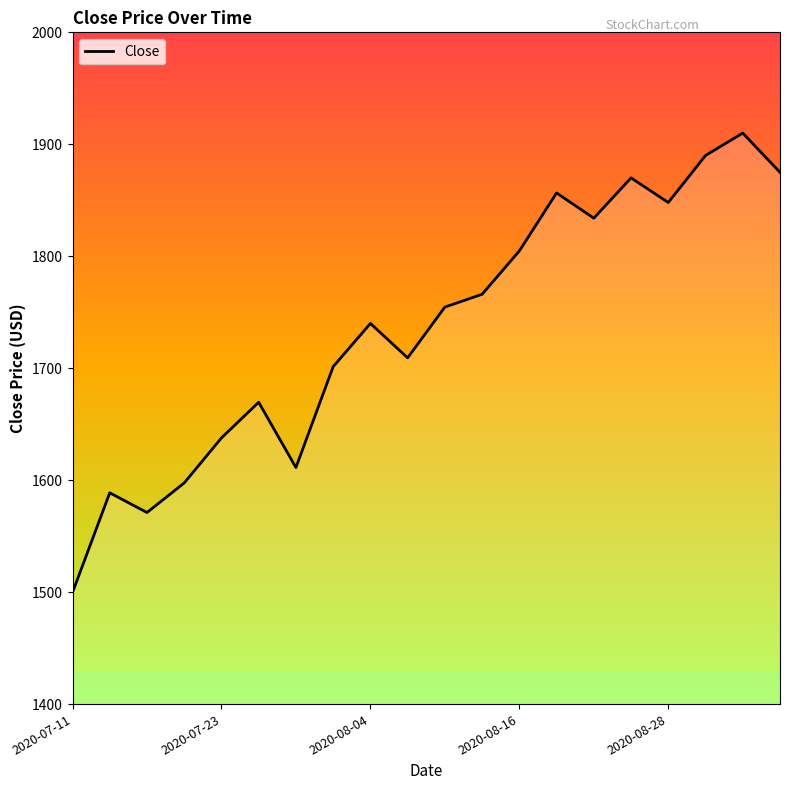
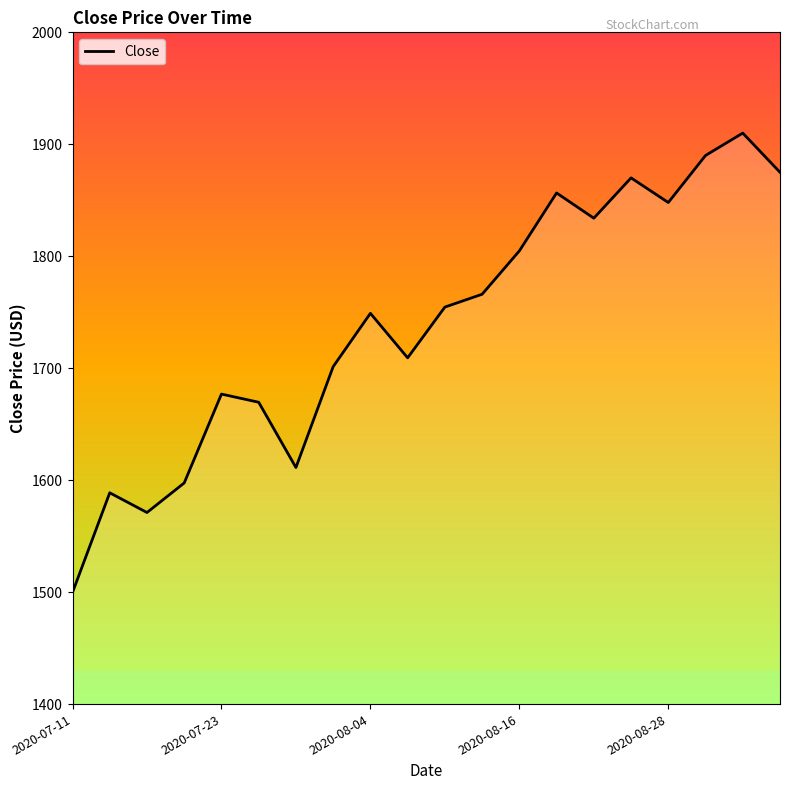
  {
    "2020-07-11": 1500,
-   "2020-07-23": 1638,
-   "2020-08-04": 1740,
+   "2020-07-23": 1677,
+   "2020-08-04": 1749,
    "2020-08-16": 1805,
    "2020-08-28": 1848
  }
